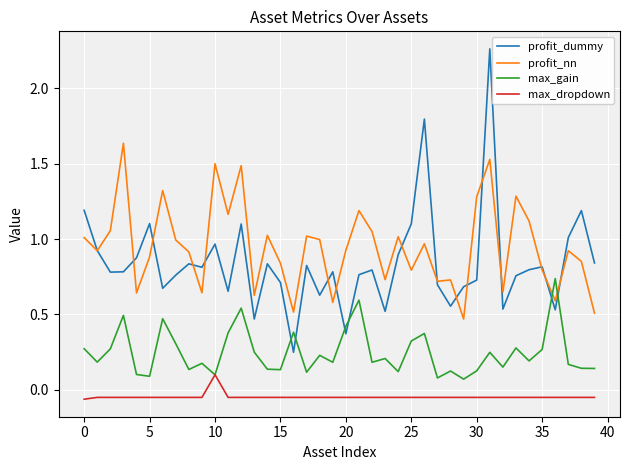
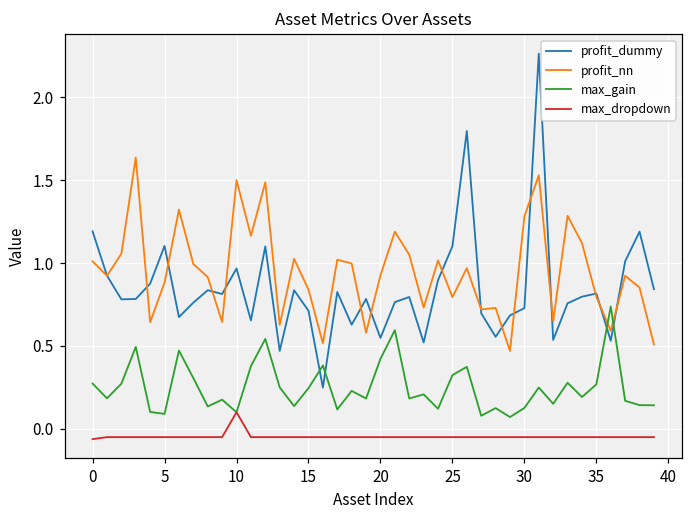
  {
    "profit_dummy": {
      "0": 1.19,
      "5": 1.10,
      "10": 0.97,
      "15": 0.71,
-     "20": 0.37,
+     "20": 0.55,
      "25": 1.10,
      "30": 0.73,
      "35": 0.82
    },
    "profit_nn": {
      "0": 1.01,
      "5": 0.88,
      "10": 1.50,
      "15": 0.84,
      "20": 0.93,
      "25": 0.79,
      "30": 1.28,
      "35": 0.80
    },
    "max_gain": {
      "0": 0.27,
      "5": 0.09,
-     "15": 0.13,
+     "15": 0.25,
      "20": 0.42,
      "25": 0.32,
      "30": 0.13,
      "35": 0.27
    },
    "max_dropdown": {
      "0": -0.06,
      "5": -0.05,
      "15": -0.05,
      "20": -0.05,
      "25": -0.05,
      "30": -0.05,
      "35": -0.05
    }
  }
